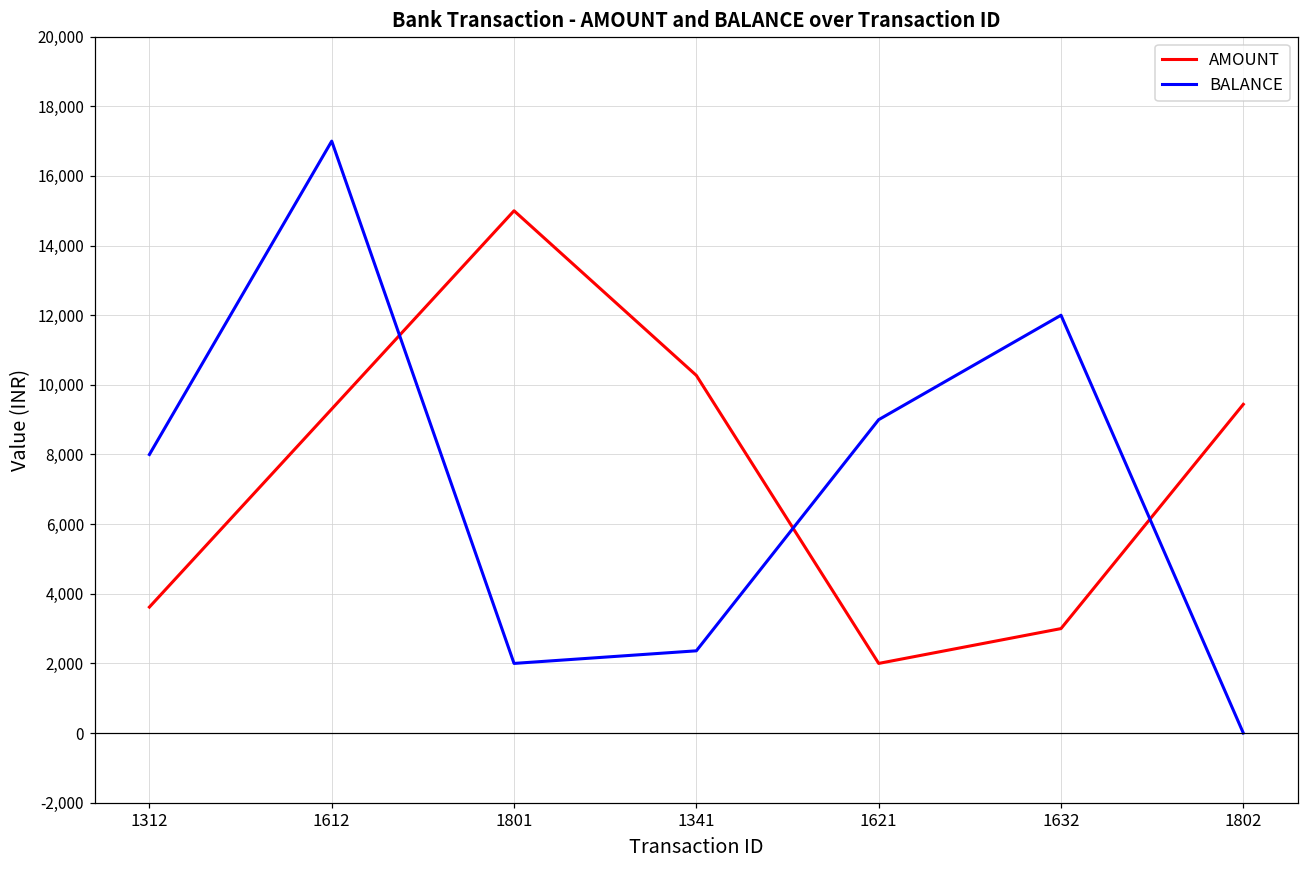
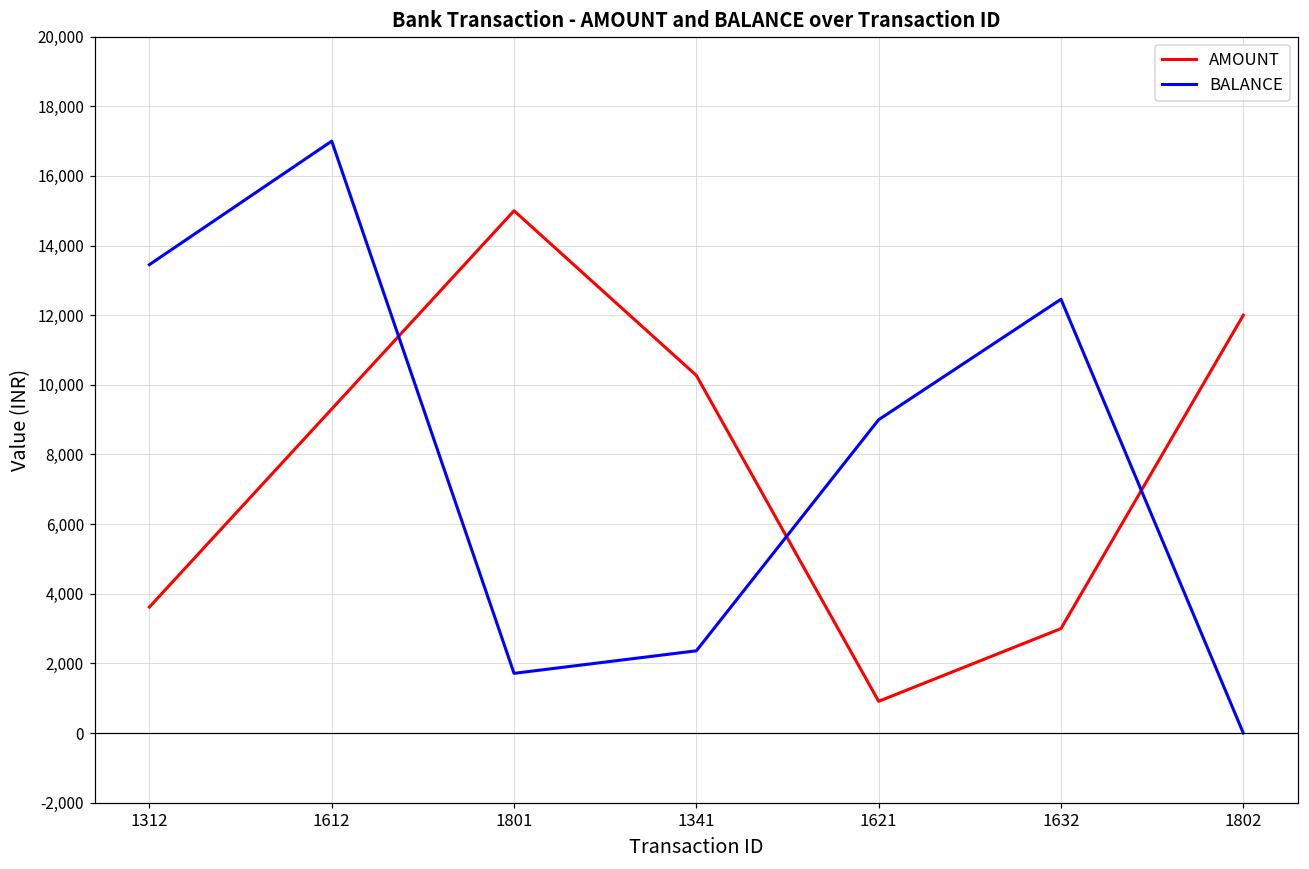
  {
    "AMOUNT": {
      "1312": "3,600",
      "1612": "9,300",
      "1801": "15,000",
      "1341": "10,300",
-     "1621": "2,000",
+     "1621": "900",
      "1632": "3,000",
-     "1802": "9,400"
+     "1802": "12,000"
    },
    "BALANCE": {
-     "1312": "8,000",
+     "1312": "13,500",
      "1612": "17,000",
-     "1801": "2,000",
+     "1801": "1,700",
      "1341": "2,400",
      "1621": "9,000",
-     "1632": "12,000",
+     "1632": "12,500",
      "1802": "0"
    }
  }
